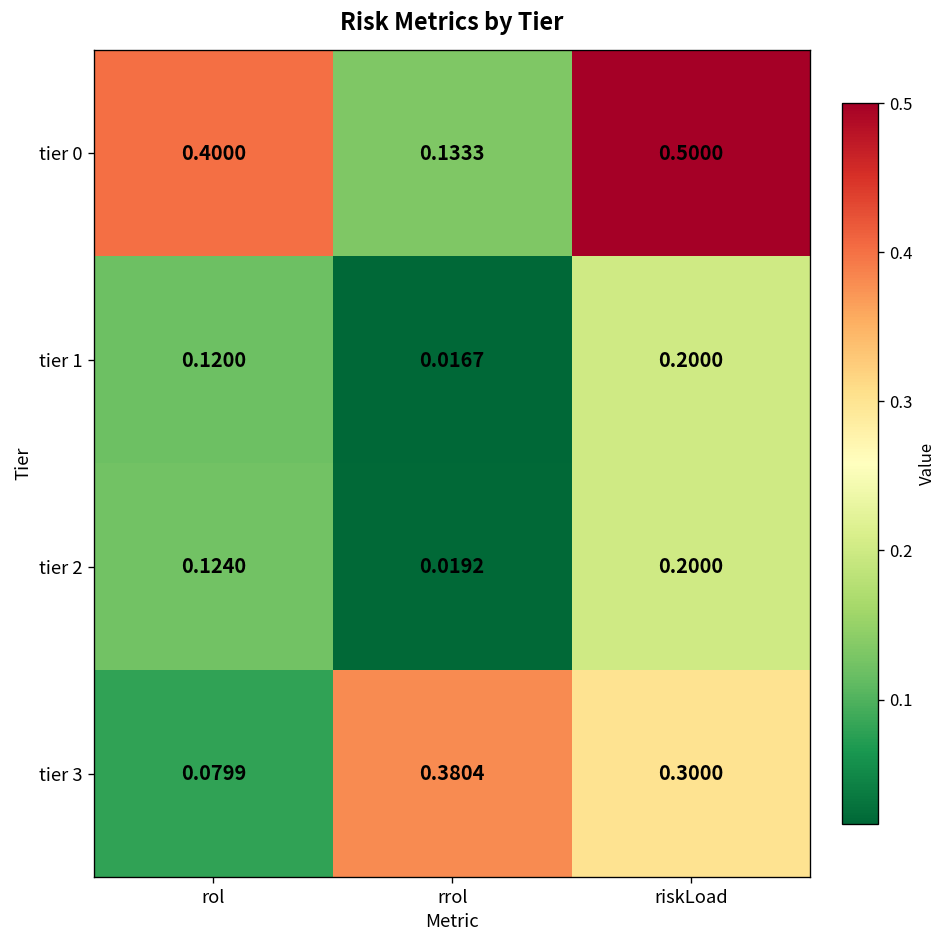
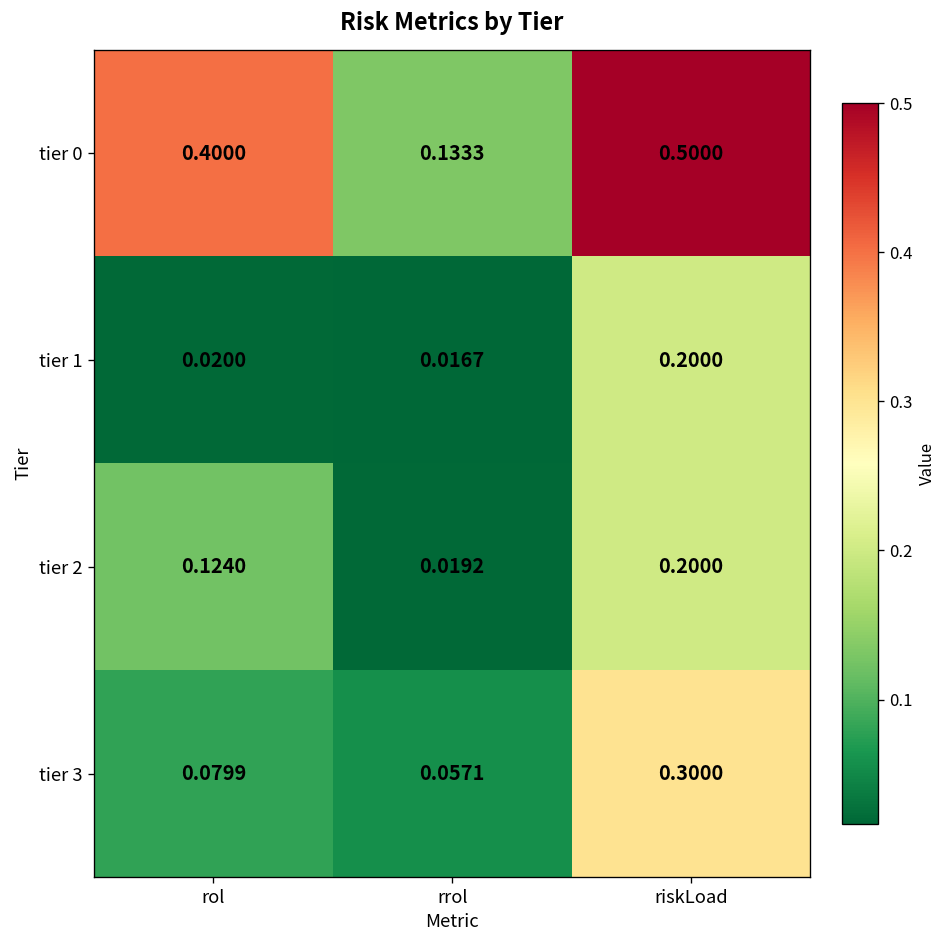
  {
    "tier 0": {
      "rol": 0.4000,
      "rrol": 0.1333,
      "riskLoad": 0.5000
    },
    "tier 1": {
-     "rol": 0.1200,
+     "rol": 0.0200,
      "rrol": 0.0167,
      "riskLoad": 0.2000
    },
    "tier 2": {
      "rol": 0.1240,
      "rrol": 0.0192,
      "riskLoad": 0.2000
    },
    "tier 3": {
      "rol": 0.0799,
-     "rrol": 0.3804,
+     "rrol": 0.0571,
      "riskLoad": 0.3000
    }
  }
